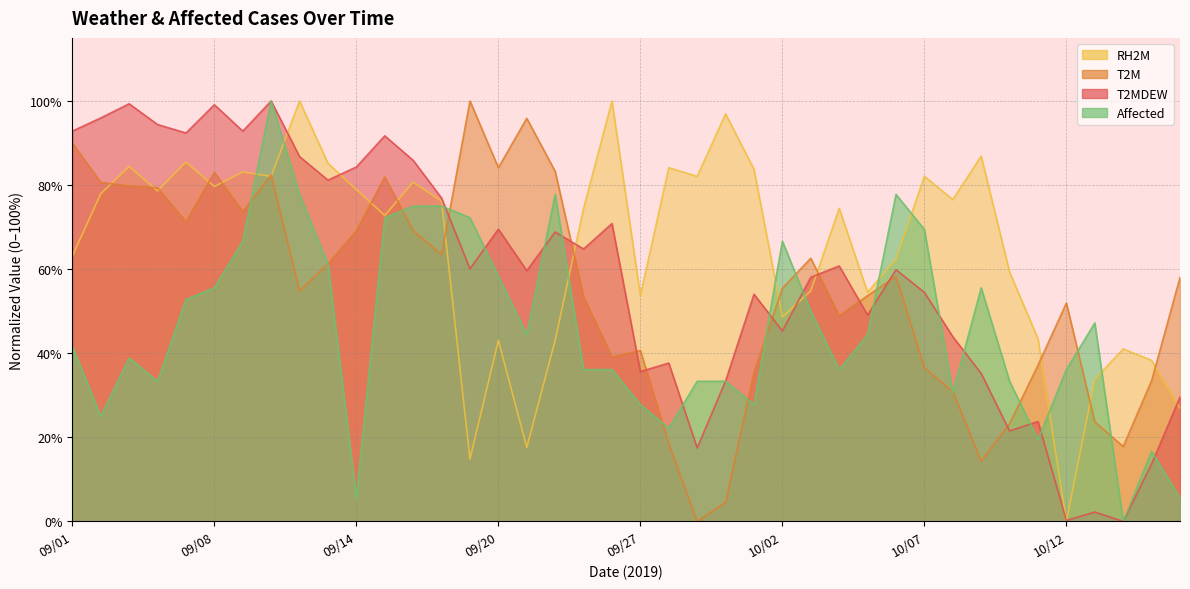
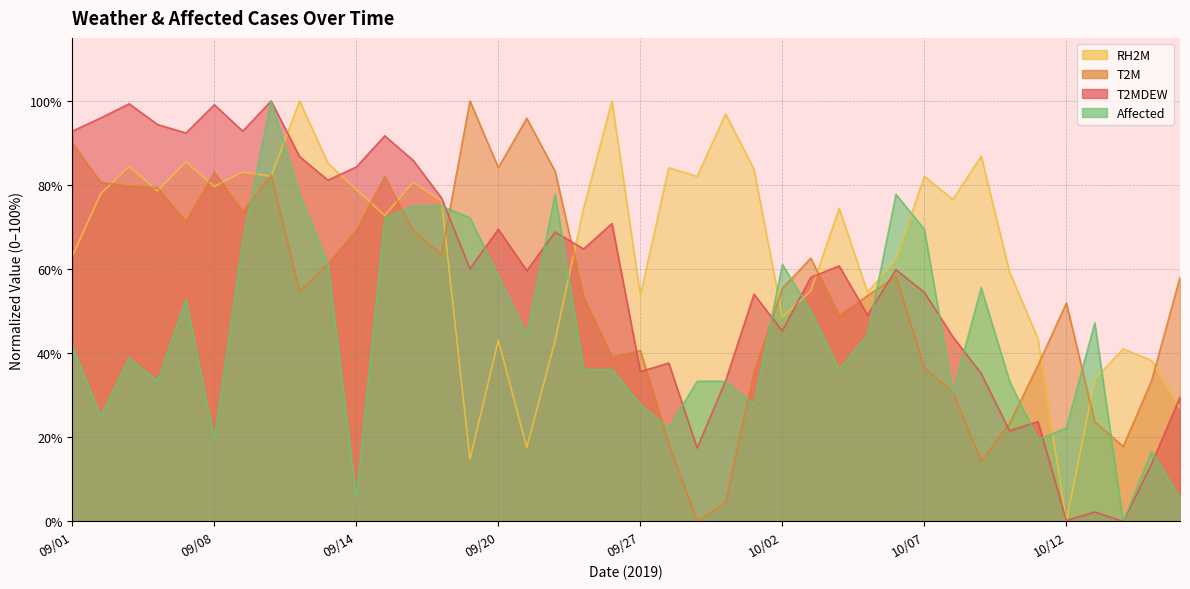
  {
    "Affected": {
      "09/01": "42%",
-     "09/08": "56%",
+     "09/08": "19%",
      "09/14": "6%",
      "09/20": "58%",
      "09/27": "28%",
-     "10/02": "67%",
+     "10/02": "61%",
      "10/07": "69%",
-     "10/12": "36%"
+     "10/12": "22%"
    }
  }
